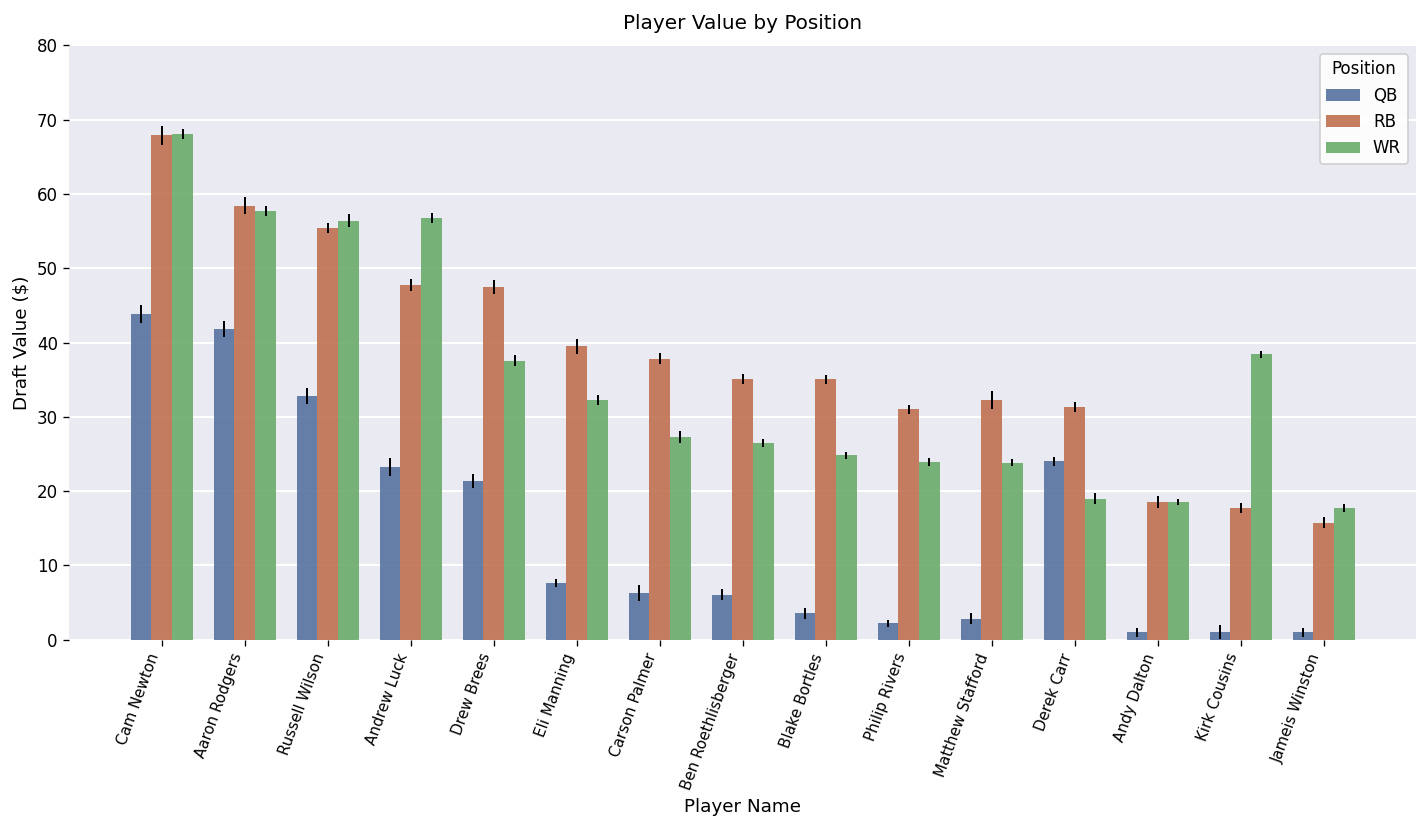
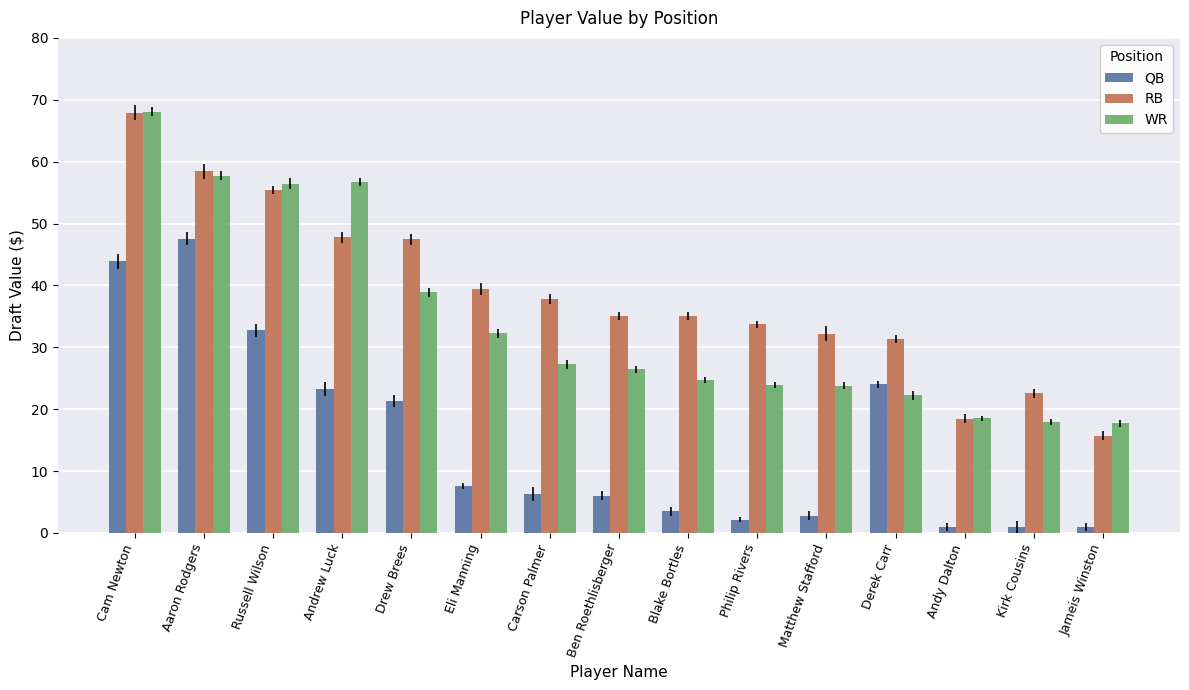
  {
    "QB": {
      "Cam Newton": 44,
-     "Aaron Rodgers": 42,
+     "Aaron Rodgers": 48,
      "Russell Wilson": 33,
      "Andrew Luck": 23,
      "Drew Brees": 21,
      "Eli Manning": 8,
      "Carson Palmer": 6,
      "Ben Roethlisberger": 6,
      "Blake Bortles": 4,
      "Philip Rivers": 2,
      "Matthew Stafford": 3,
      "Derek Carr": 24,
      "Andy Dalton": 1,
      "Kirk Cousins": 1,
      "Jameis Winston": 1
    },
    "RB": {
      "Cam Newton": 68,
      "Aaron Rodgers": 58,
      "Russell Wilson": 55,
      "Andrew Luck": 48,
      "Drew Brees": 47,
      "Eli Manning": 39,
      "Carson Palmer": 38,
      "Ben Roethlisberger": 35,
      "Blake Bortles": 35,
-     "Philip Rivers": 31,
+     "Philip Rivers": 34,
      "Matthew Stafford": 32,
      "Derek Carr": 31,
      "Andy Dalton": 18,
-     "Kirk Cousins": 18,
+     "Kirk Cousins": 23,
      "Jameis Winston": 16
    },
    "WR": {
      "Cam Newton": 68,
      "Aaron Rodgers": 58,
      "Russell Wilson": 56,
      "Andrew Luck": 57,
-     "Drew Brees": 38,
+     "Drew Brees": 39,
      "Eli Manning": 32,
      "Carson Palmer": 27,
      "Ben Roethlisberger": 26,
      "Blake Bortles": 25,
      "Philip Rivers": 24,
      "Matthew Stafford": 24,
-     "Derek Carr": 19,
+     "Derek Carr": 22,
      "Andy Dalton": 19,
-     "Kirk Cousins": 38,
+     "Kirk Cousins": 18,
      "Jameis Winston": 18
    }
  }
